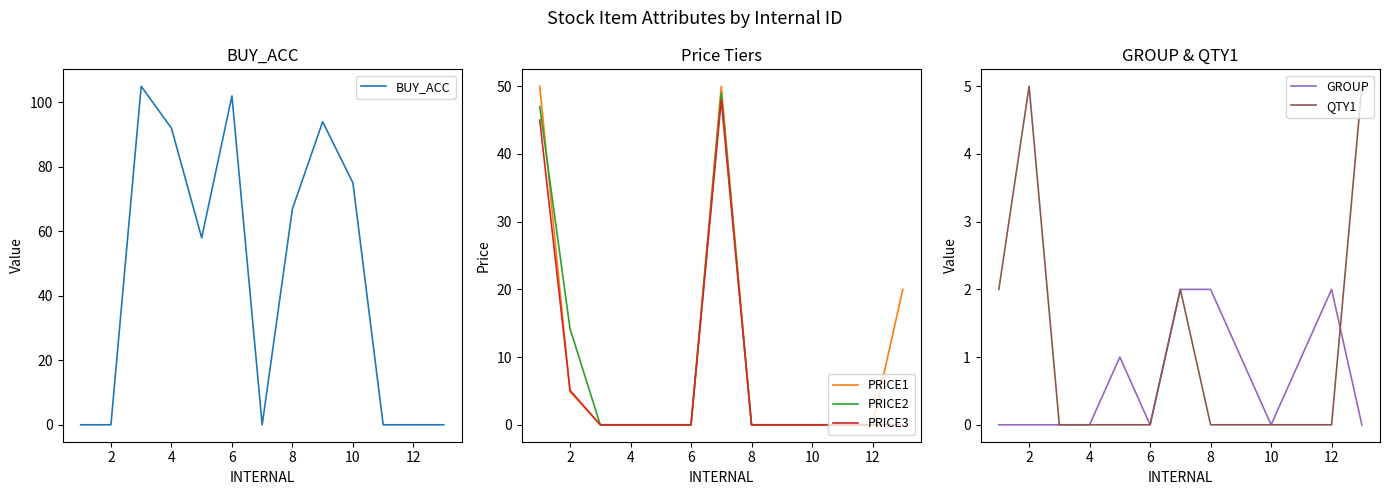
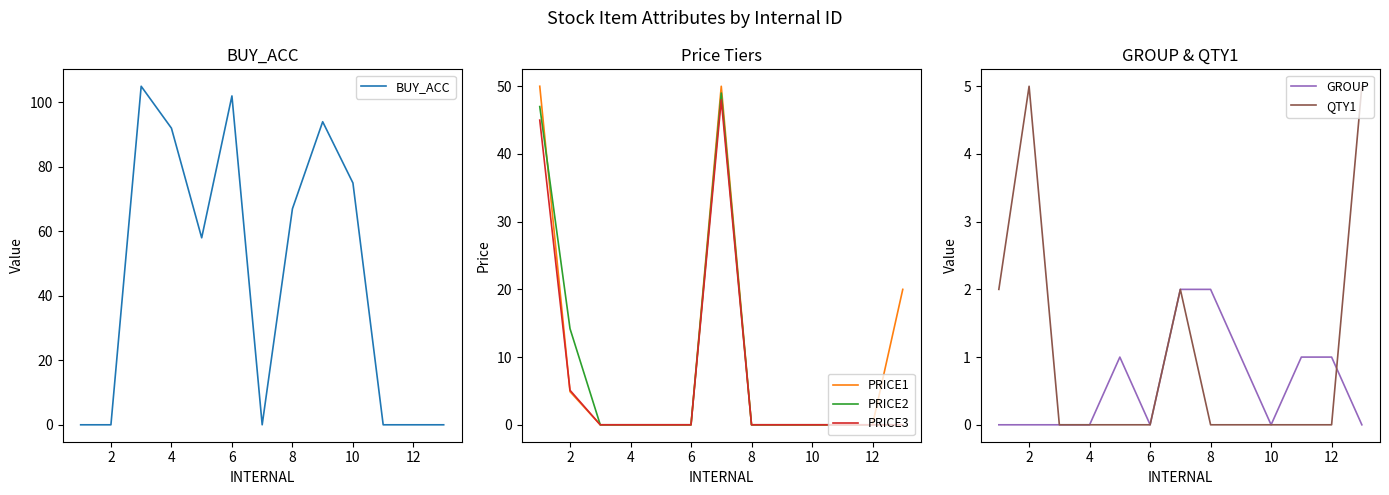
  {
    "BUY_ACC": {
      "2": 0,
      "4": 92,
      "6": 102,
      "8": 67,
      "10": 75,
      "12": 0
    },
    "Price Tiers": {
      "PRICE2": {
        "2": 14
      }
    },
    "GROUP & QTY1": {
      "GROUP": {
        "2": 0,
        "8": 2,
-       "12": 2
+       "12": 1
      },
      "QTY1": {
        "2": 5,
        "8": 0,
        "12": 0
      }
    }
  }
